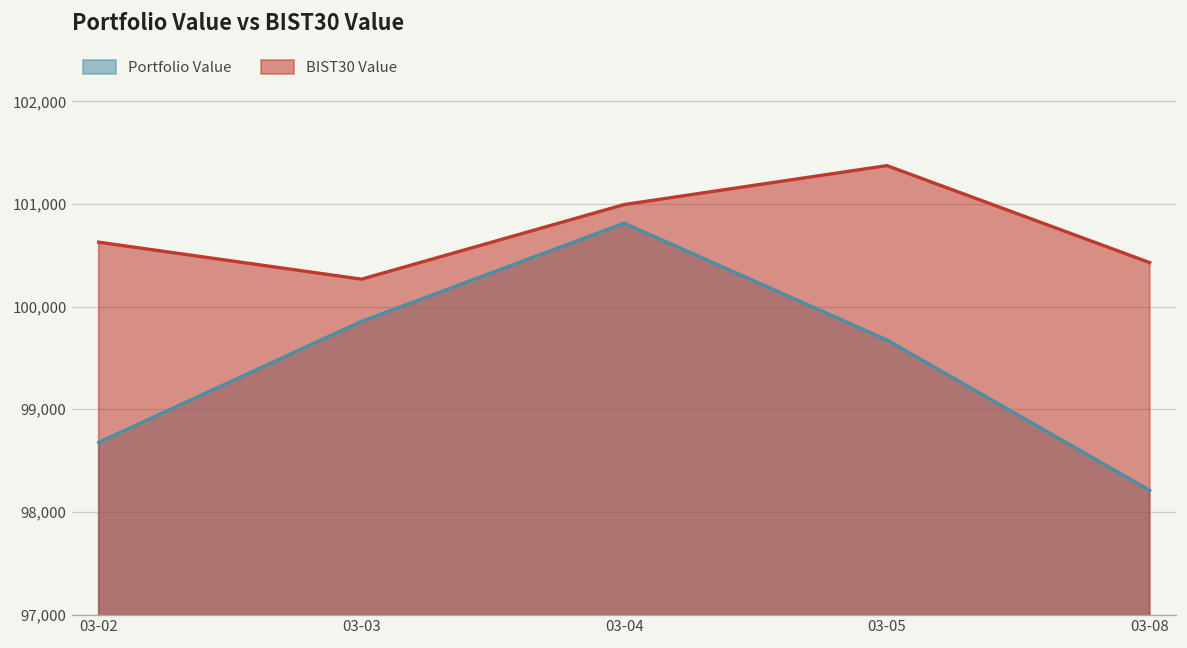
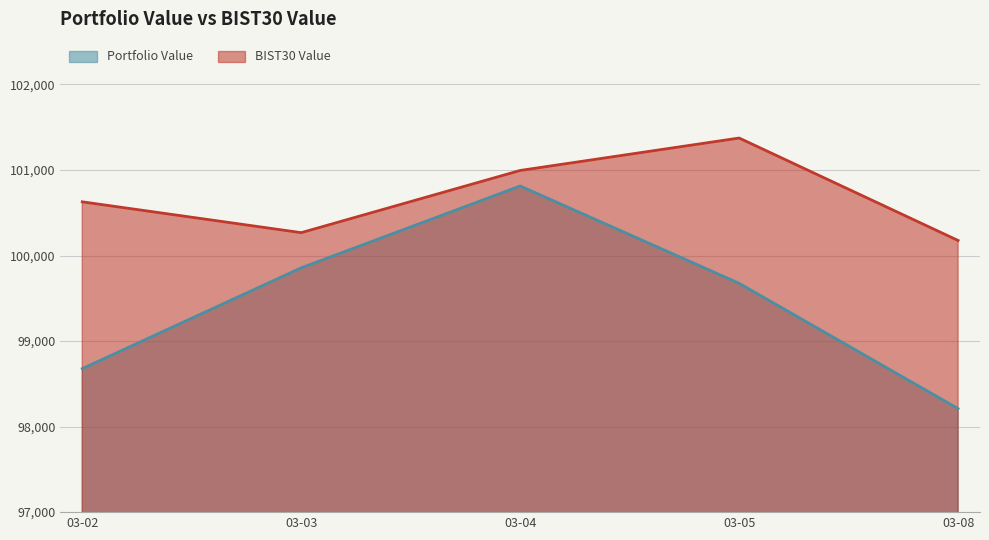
  {
    "Portfolio Value": {
      "03-02": "98,700",
      "03-03": "99,900",
      "03-04": "100,800",
      "03-05": "99,700",
      "03-08": "98,200"
    },
    "BIST30 Value": {
      "03-02": "100,600",
      "03-03": "100,300",
      "03-04": "101,000",
      "03-05": "101,400",
-     "03-08": "100,400"
+     "03-08": "100,200"
    }
  }
